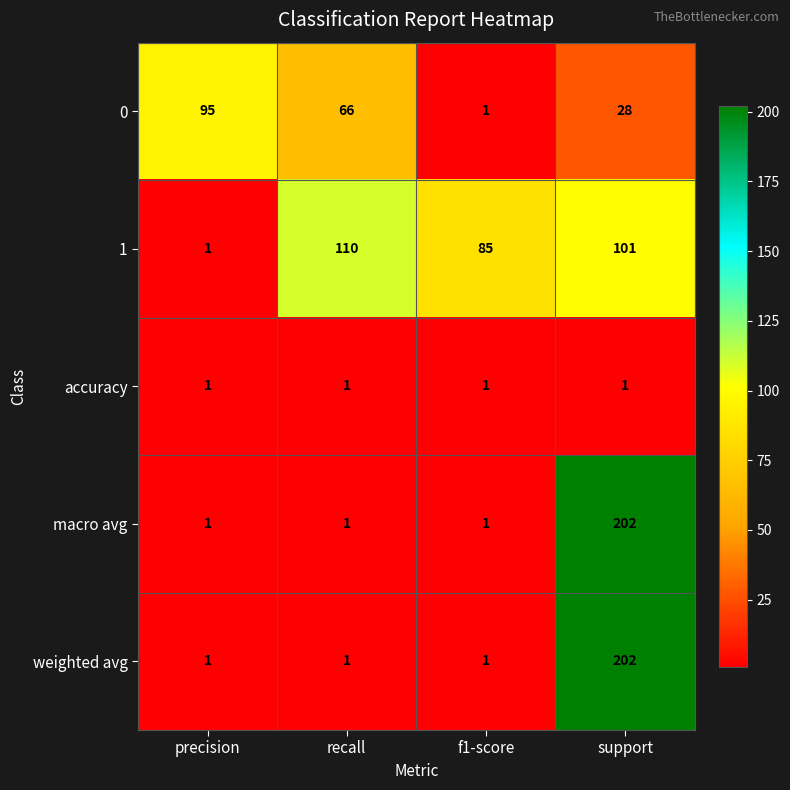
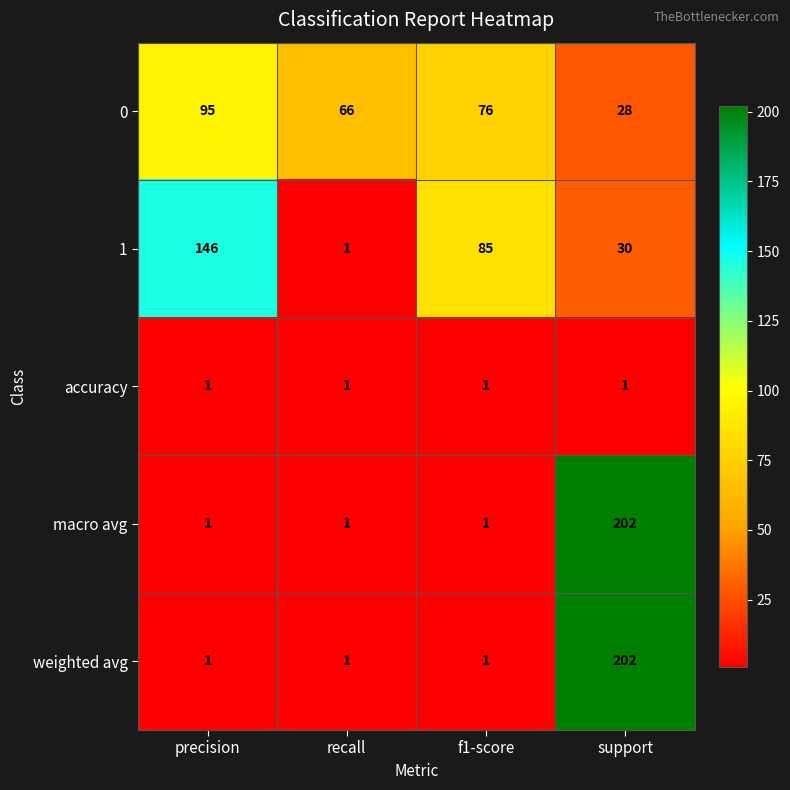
  {
    "0": {
      "precision": 95,
      "recall": 66,
-     "f1-score": 1,
+     "f1-score": 76,
      "support": 28
    },
    "1": {
-     "precision": 1,
-     "recall": 110,
+     "precision": 146,
+     "recall": 1,
      "f1-score": 85,
-     "support": 101
+     "support": 30
    },
    "accuracy": {
      "precision": 1,
      "recall": 1,
      "f1-score": 1,
      "support": 1
    },
    "macro avg": {
      "precision": 1,
      "recall": 1,
      "f1-score": 1,
      "support": 202
    },
    "weighted avg": {
      "precision": 1,
      "recall": 1,
      "f1-score": 1,
      "support": 202
    }
  }
